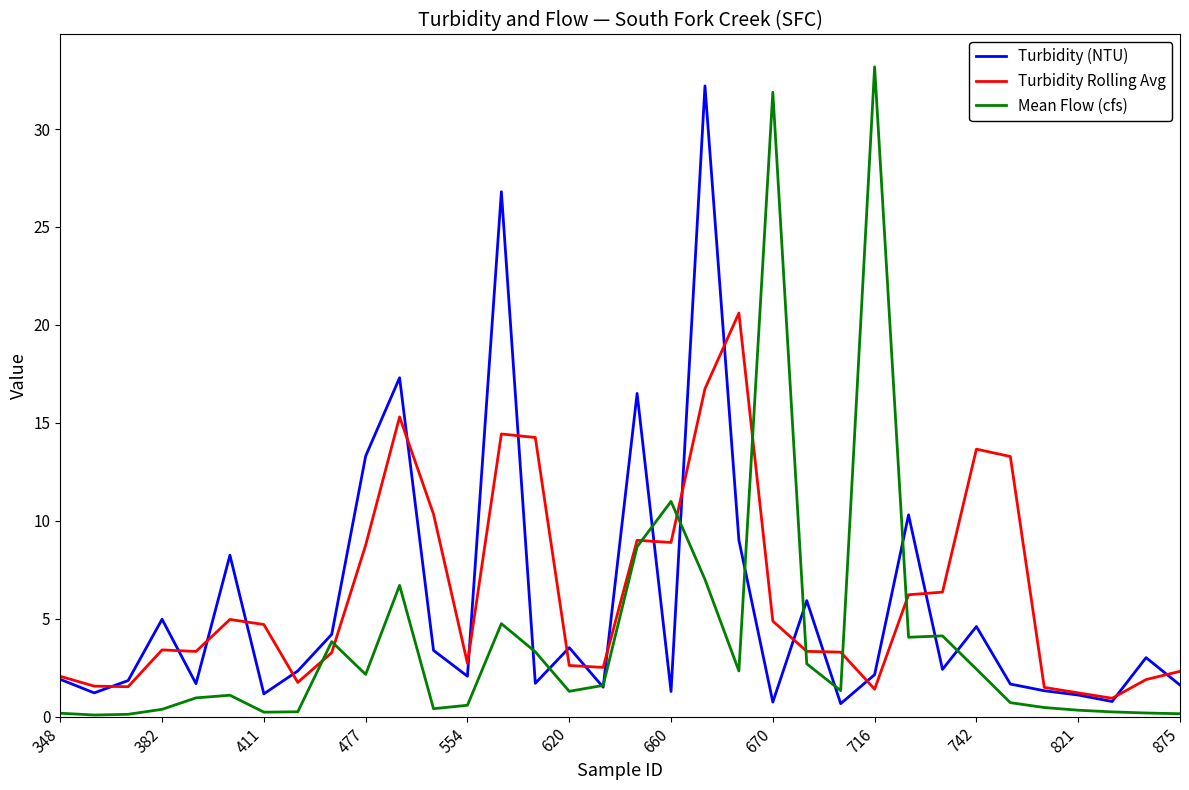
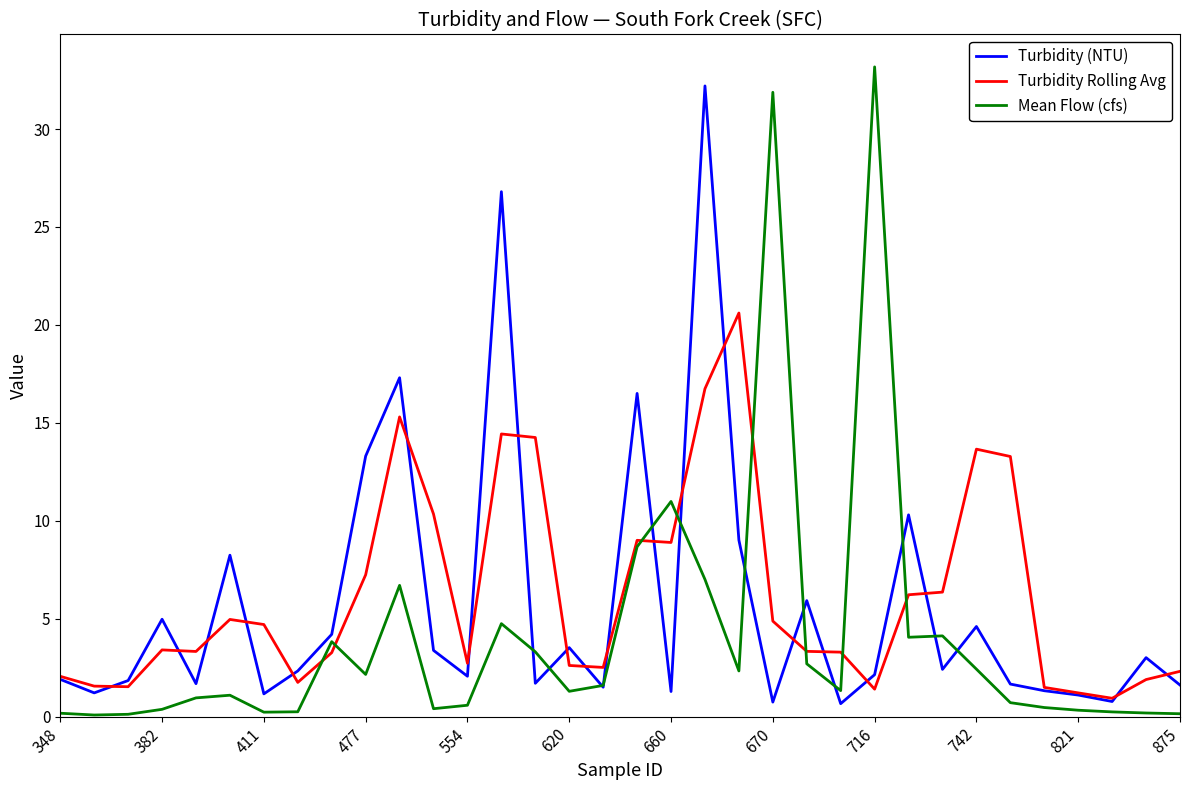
  {
    "Turbidity (NTU)": {
      "348": 1.9,
      "382": 5.0,
      "411": 1.2,
      "477": 13.3,
      "554": 2.1,
      "620": 3.5,
      "660": 1.3,
      "670": 0.7,
      "716": 2.1,
      "742": 4.6,
      "875": 1.6
    },
    "Turbidity Rolling Avg": {
      "348": 2.1,
      "382": 3.4,
      "411": 4.7,
-     "477": 8.8,
+     "477": 7.2,
      "554": 2.7,
      "620": 2.6,
      "660": 8.9,
      "670": 4.9,
      "716": 1.4,
      "742": 13.7,
      "875": 2.3
    },
    "Mean Flow (cfs)": {
      "348": 0.2,
      "382": 0.4,
      "411": 0.2,
      "477": 2.2,
      "554": 0.6,
      "620": 1.3,
      "660": 11.0,
      "670": 31.9,
      "716": 33.2,
      "742": 2.4,
      "821": 0.3,
      "875": 0.1
    }
  }
